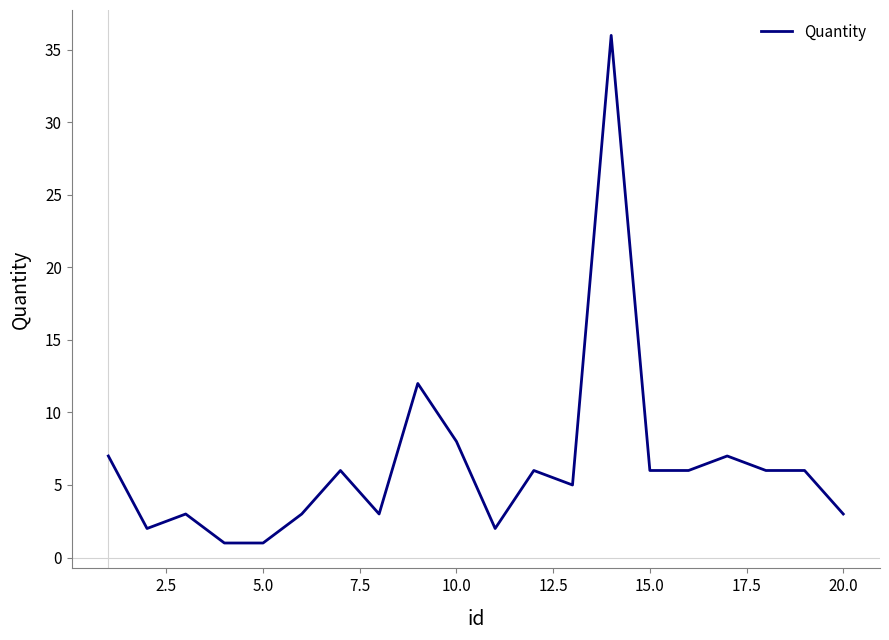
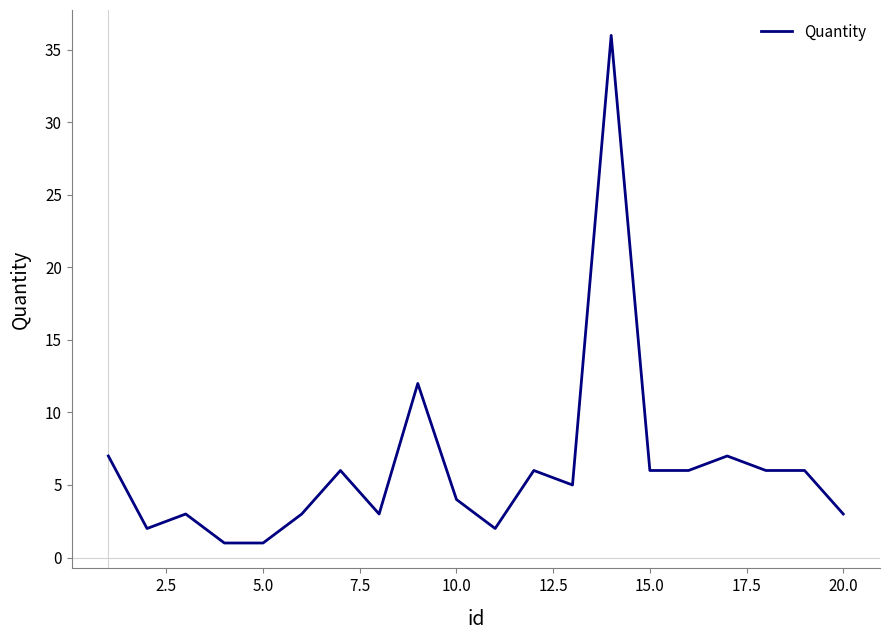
  {
    "5.0": 1,
-   "10.0": 8,
+   "10.0": 4,
    "15.0": 6,
    "20.0": 3
  }
